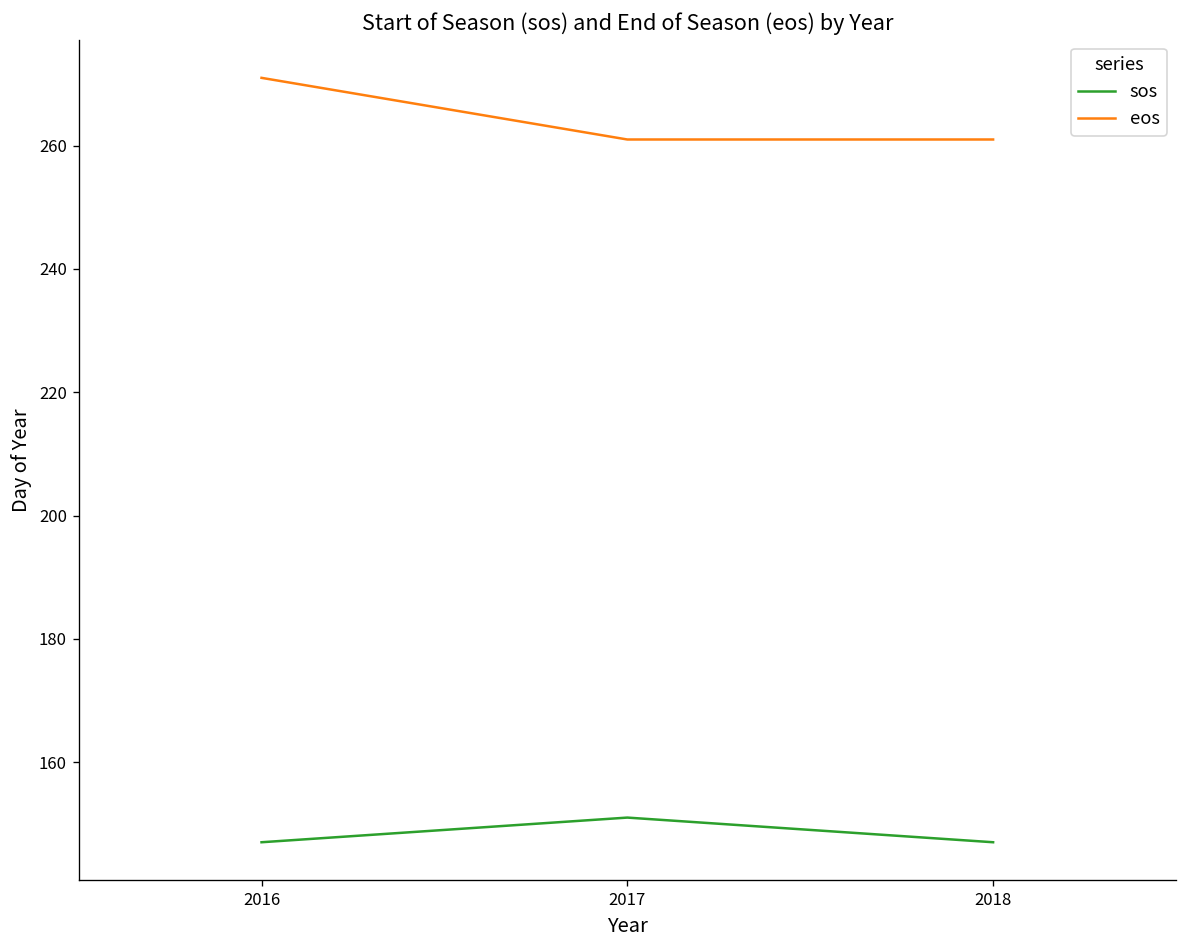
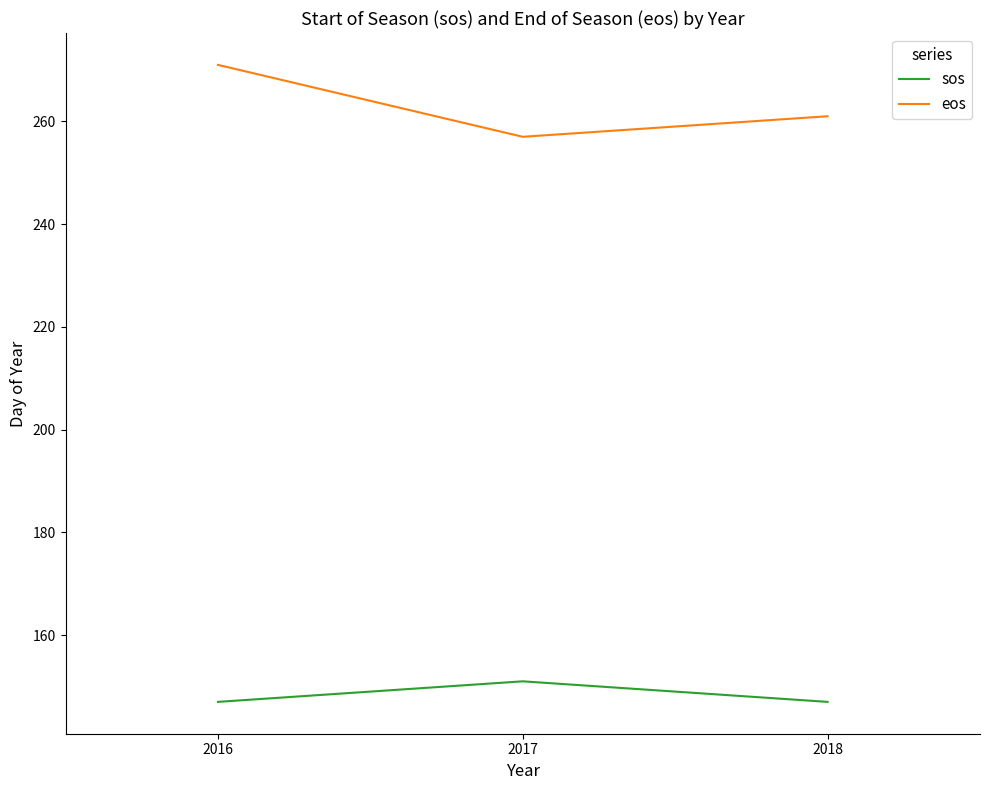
  {
    "sos": {
      "2016": 147,
      "2017": 151,
      "2018": 147
    },
    "eos": {
      "2016": 271,
-     "2017": 261,
+     "2017": 257,
      "2018": 261
    }
  }
